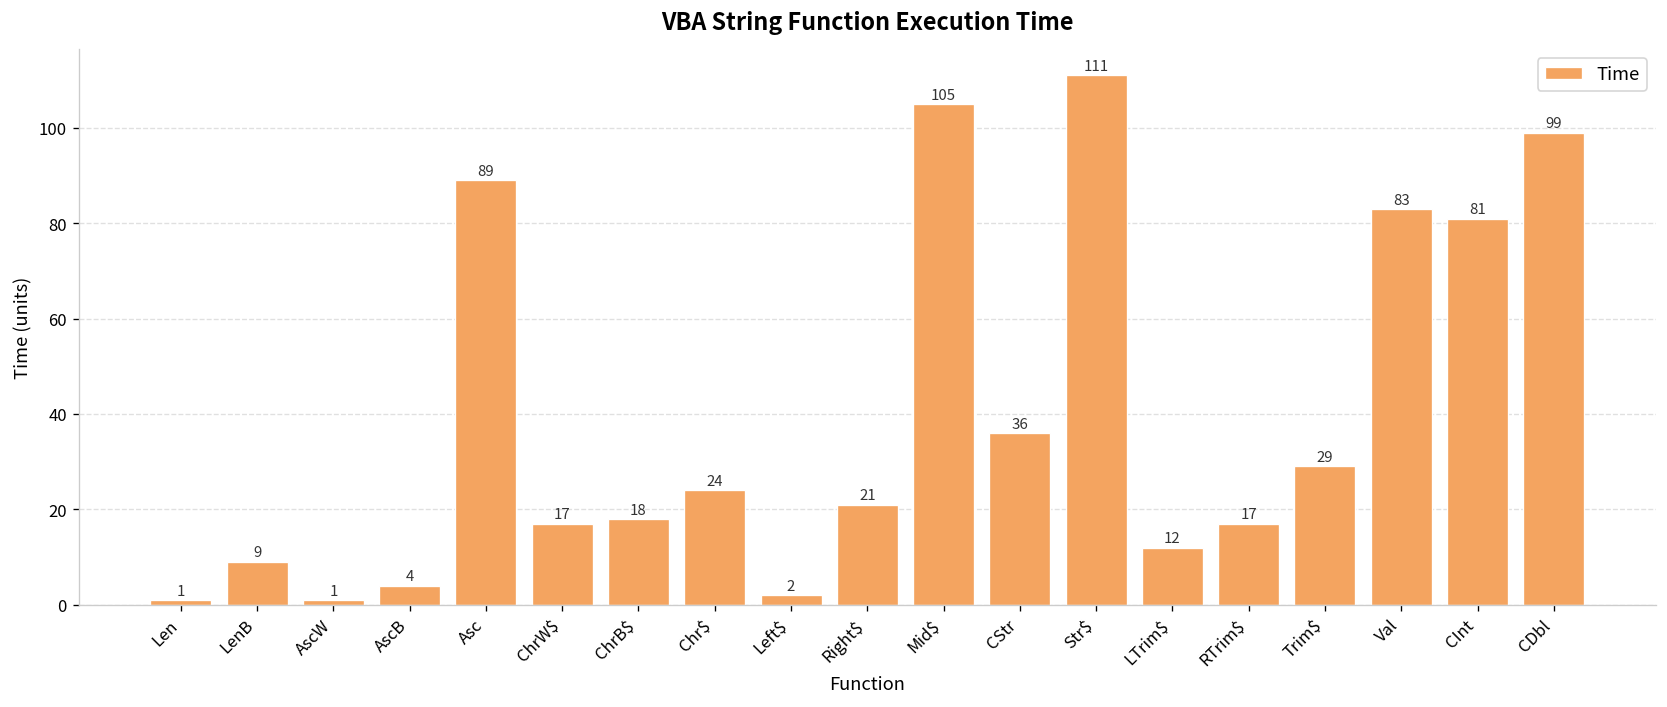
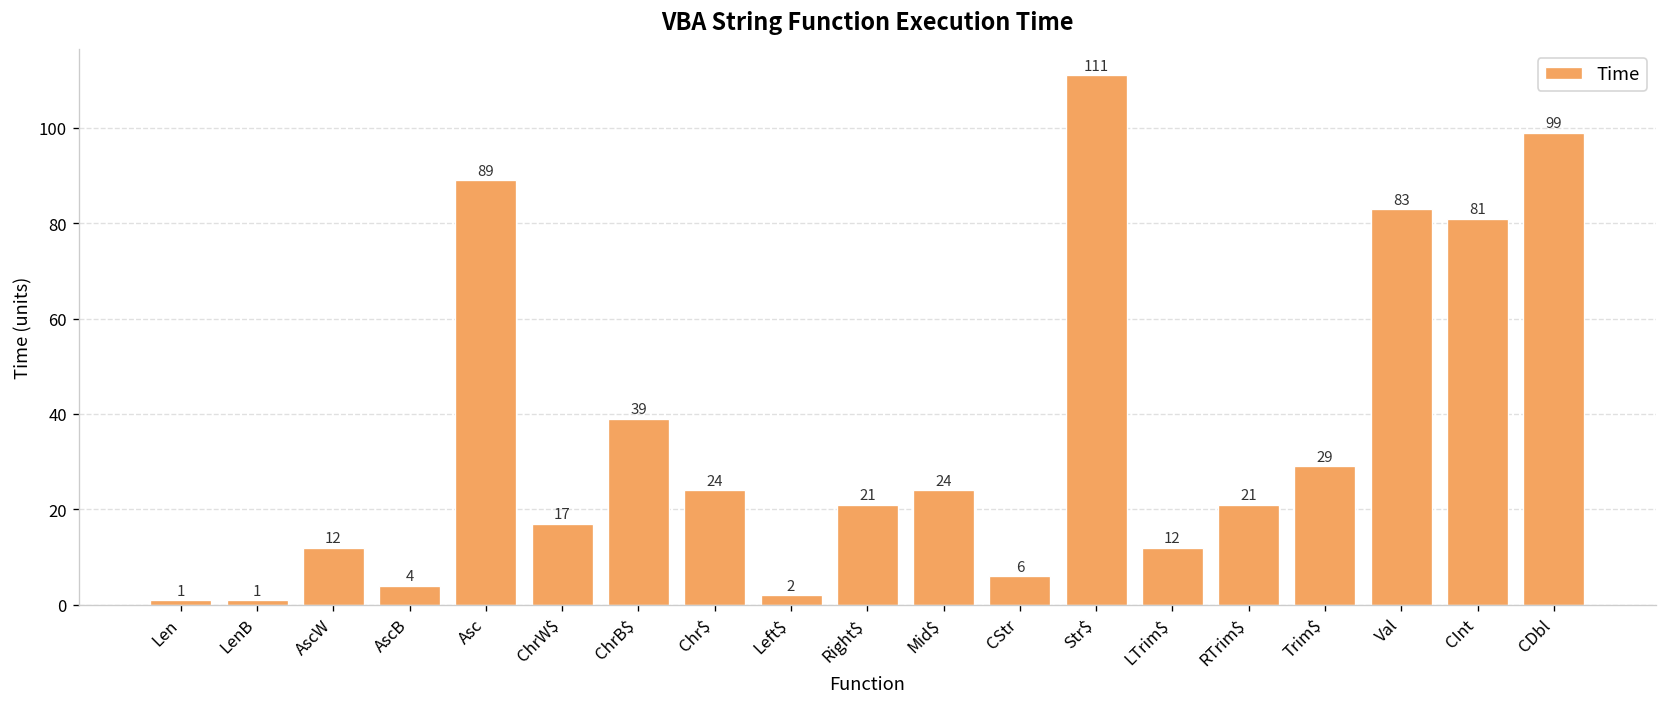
  {
    "Len": 1,
-   "LenB": 9,
-   "AscW": 1,
+   "LenB": 1,
+   "AscW": 12,
    "AscB": 4,
    "Asc": 89,
    "ChrW$": 17,
-   "ChrB$": 18,
+   "ChrB$": 39,
    "Chr$": 24,
    "Left$": 2,
    "Right$": 21,
-   "Mid$": 105,
-   "CStr": 36,
+   "Mid$": 24,
+   "CStr": 6,
    "Str$": 111,
    "LTrim$": 12,
-   "RTrim$": 17,
+   "RTrim$": 21,
    "Trim$": 29,
    "Val": 83,
    "CInt": 81,
    "CDbl": 99
  }
